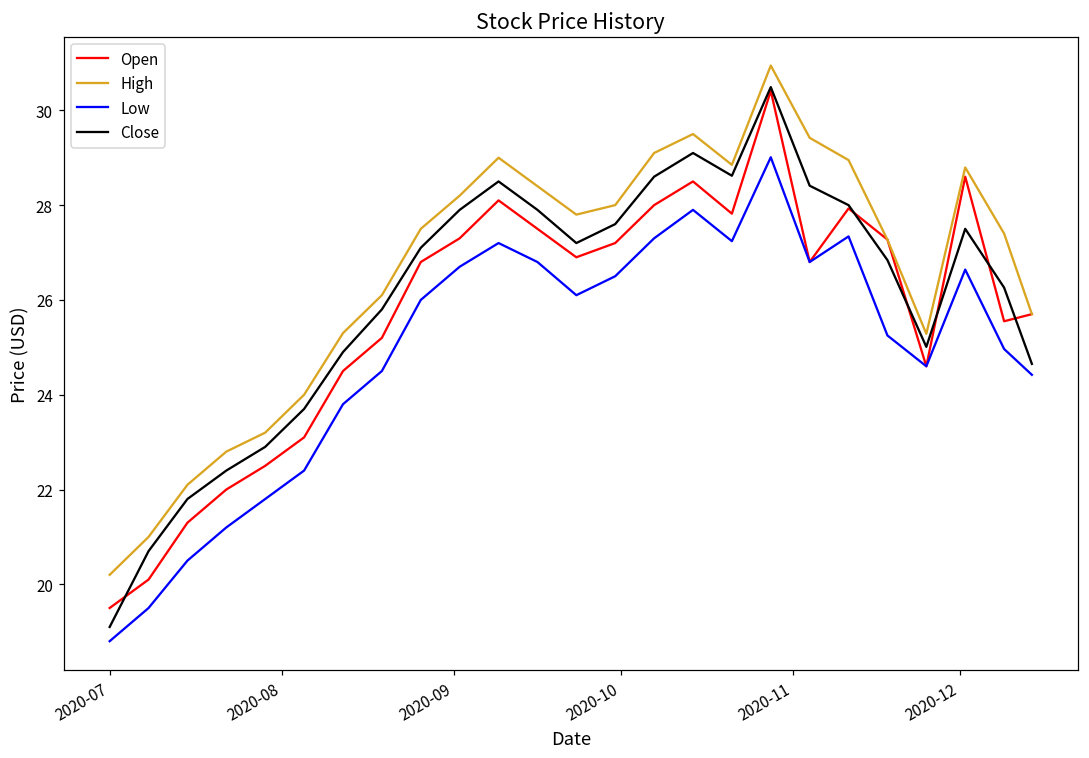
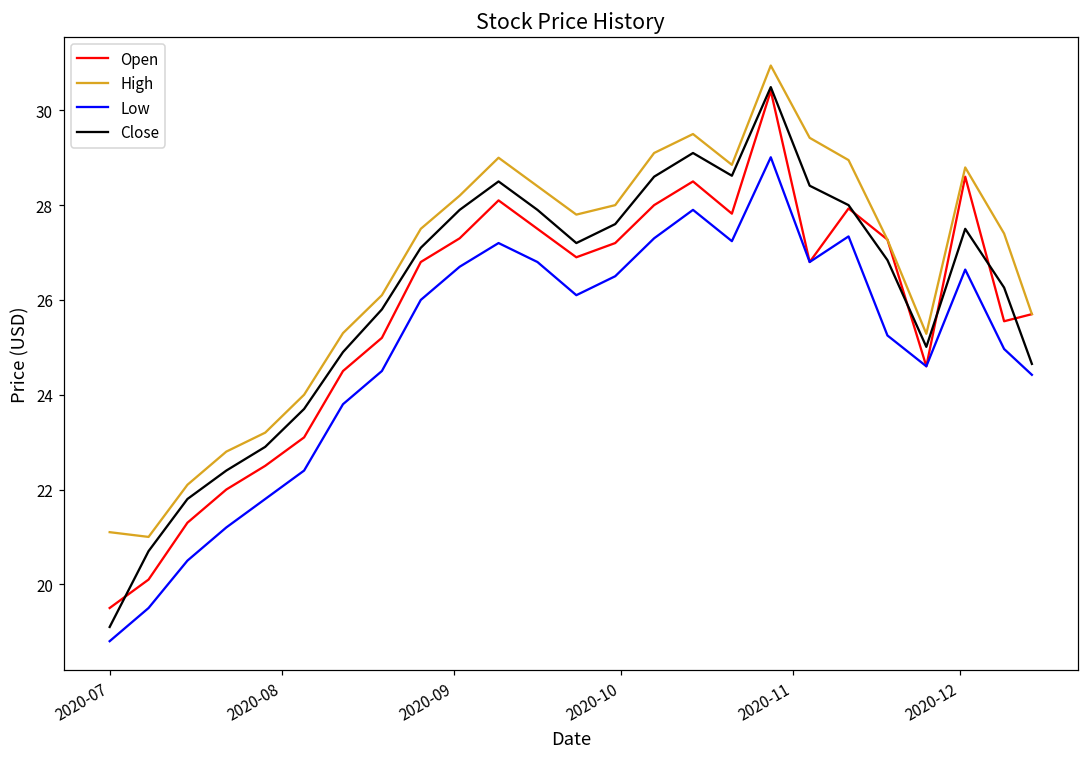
  {
    "Open": {
      "2020-07": 19.5
    },
    "High": {
-     "2020-07": 20.2
+     "2020-07": 21.1
    },
    "Low": {
      "2020-07": 18.8
    },
    "Close": {
      "2020-07": 19.1
    }
  }
